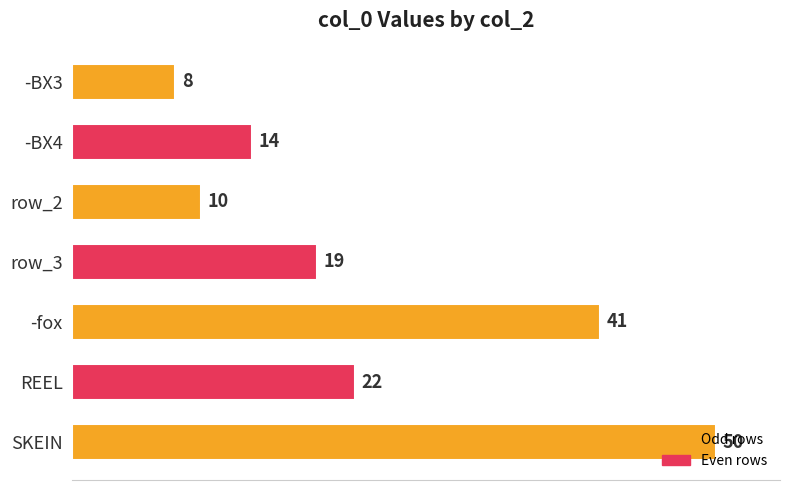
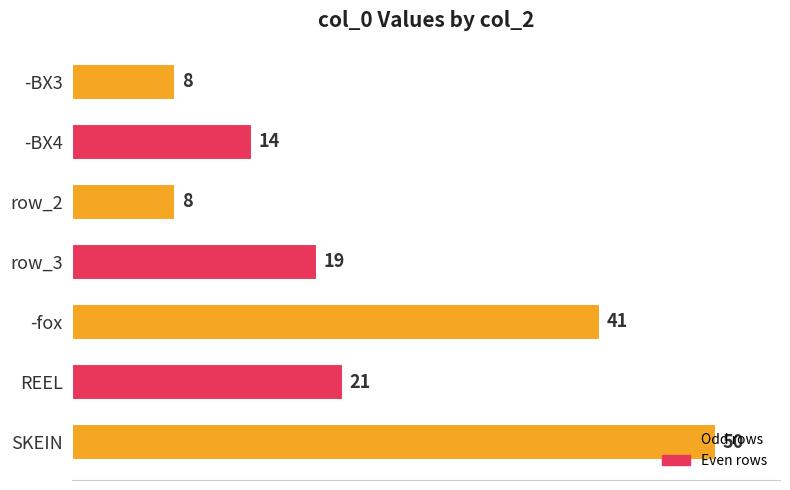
  {
    "-BX3": 8,
    "-BX4": 14,
-   "row_2": 10,
+   "row_2": 8,
    "row_3": 19,
    "-fox": 41,
-   "REEL": 22,
+   "REEL": 21,
    "SKEIN": 50
  }
